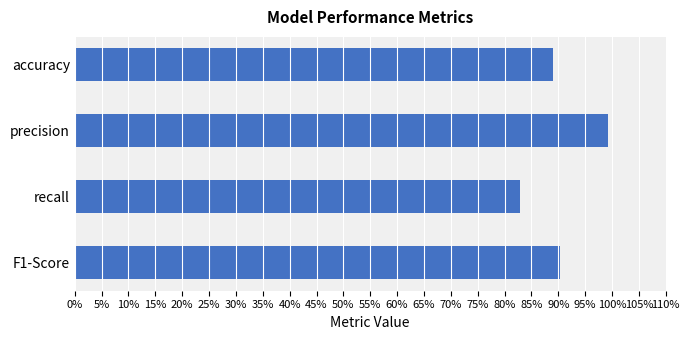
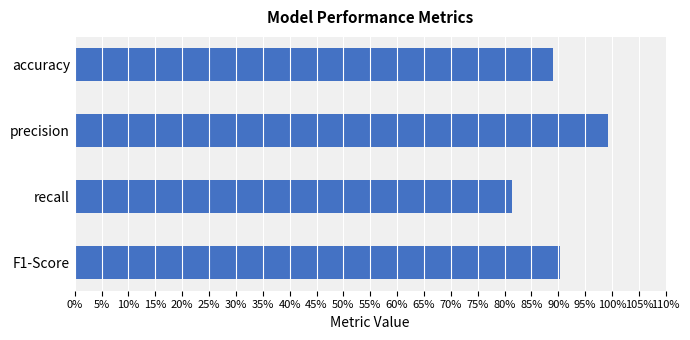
  {
    "accuracy": "89%",
    "precision": "99%",
-   "recall": "83%",
+   "recall": "81%",
    "F1-Score": "90%"
  }
